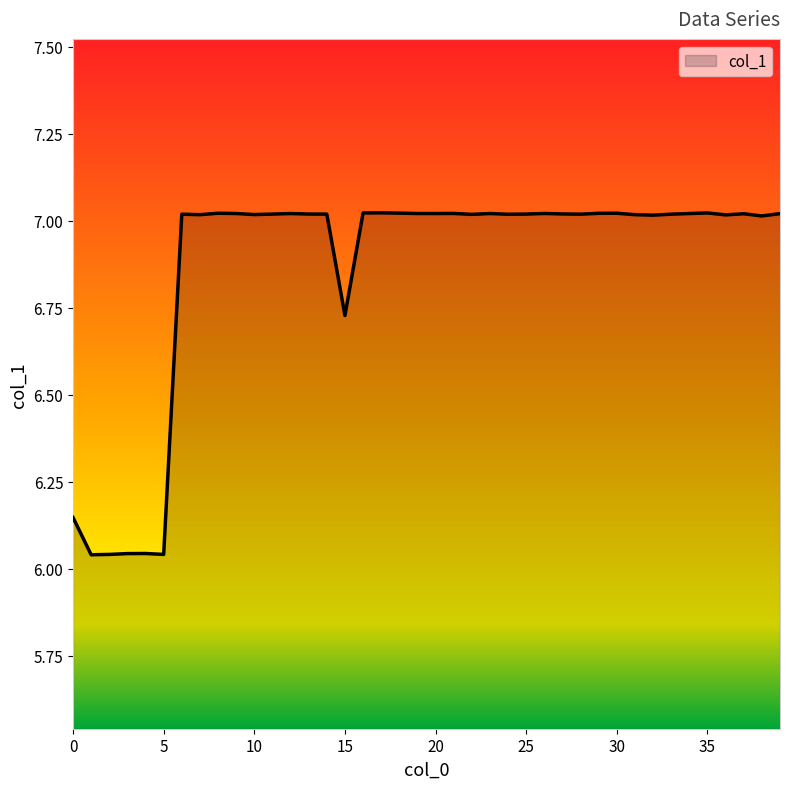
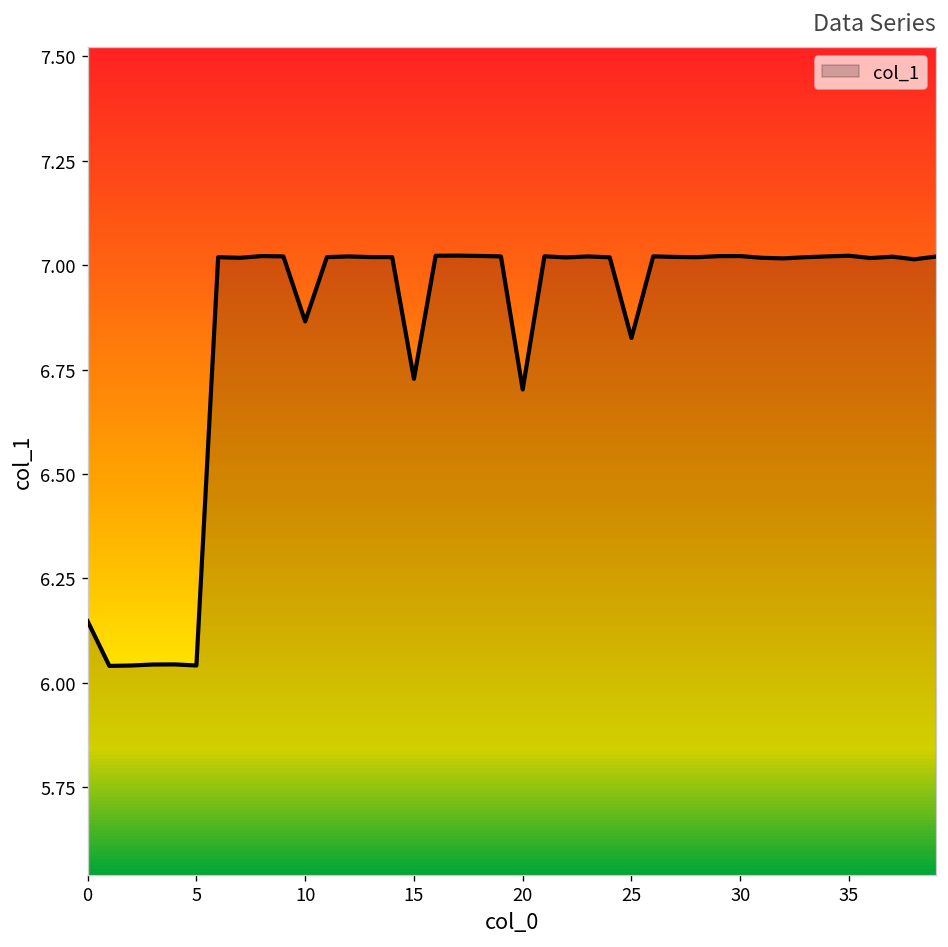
  {
    "0": 6.15,
    "5": 6.04,
-   "10": 7.02,
+   "10": 6.87,
    "15": 6.73,
-   "20": 7.02,
-   "25": 7.02,
+   "20": 6.70,
+   "25": 6.83,
    "30": 7.02,
    "35": 7.02
  }
